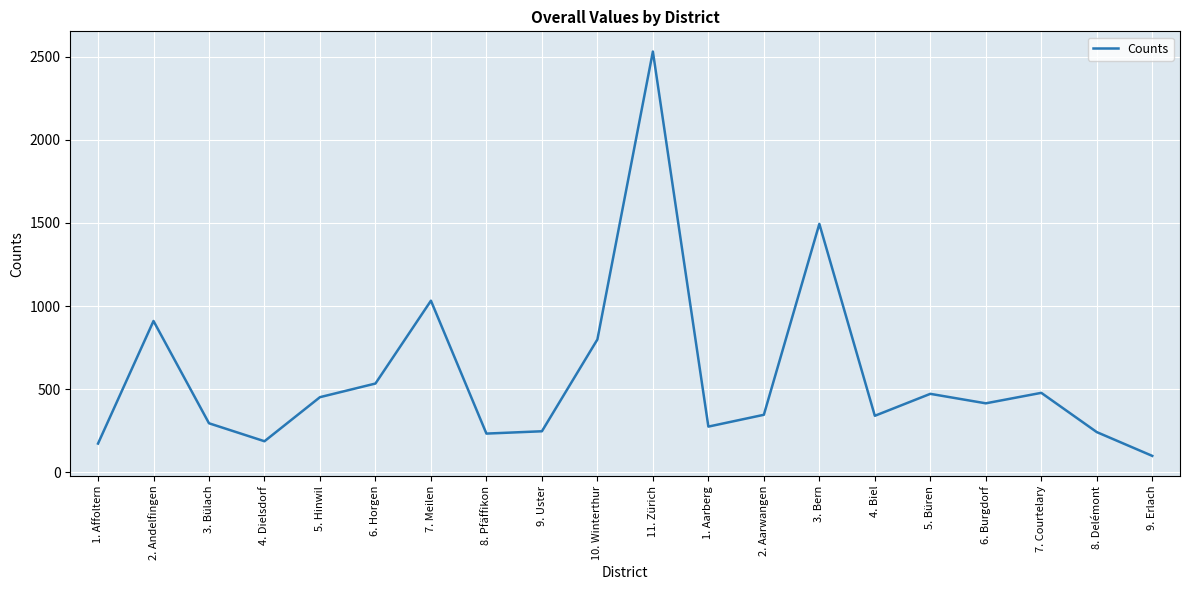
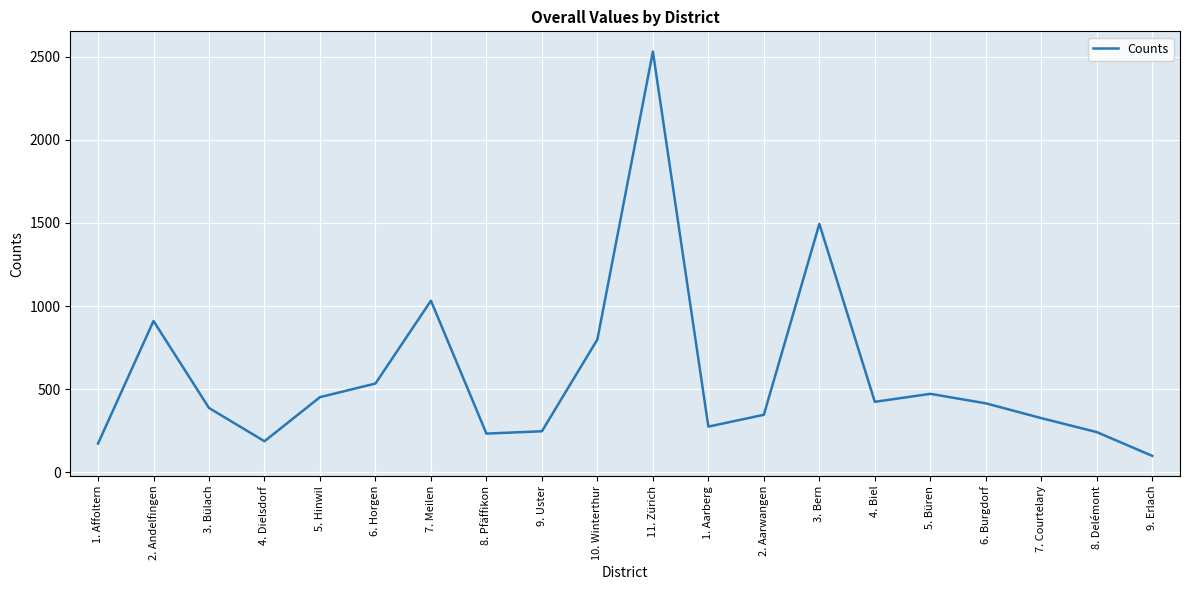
  {
    "1. Affoltern": 170,
    "2. Andelfingen": 910,
-   "3. Bülach": 300,
+   "3. Bülach": 390,
    "4. Dielsdorf": 190,
    "5. Hinwil": 450,
    "6. Horgen": 530,
    "7. Meilen": 1030,
    "8. Pfäffikon": 230,
    "9. Uster": 250,
    "10. Winterthur": 800,
    "11. Zürich": 2530,
    "1. Aarberg": 280,
    "2. Aarwangen": 350,
    "3. Bern": 1490,
-   "4. Biel": 340,
+   "4. Biel": 420,
    "5. Büren": 470,
    "6. Burgdorf": 420,
-   "7. Courtelary": 480,
+   "7. Courtelary": 330,
    "8. Delémont": 240,
    "9. Erlach": 100
  }
